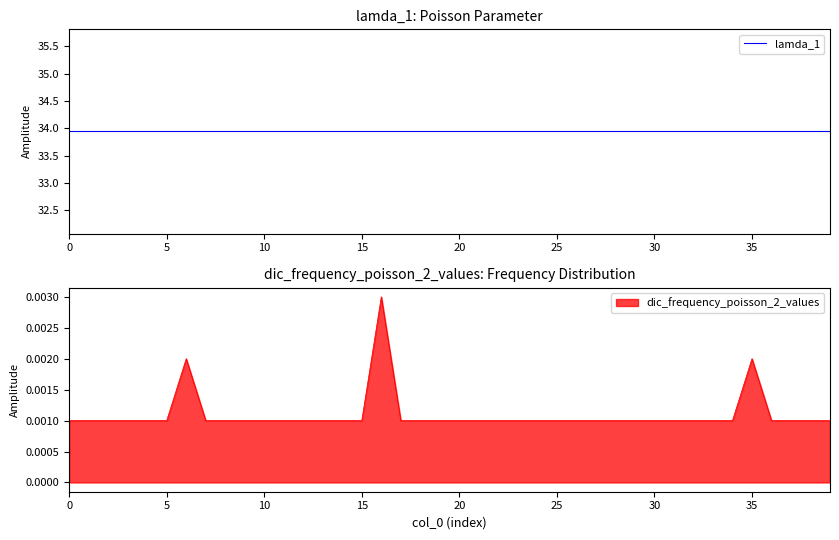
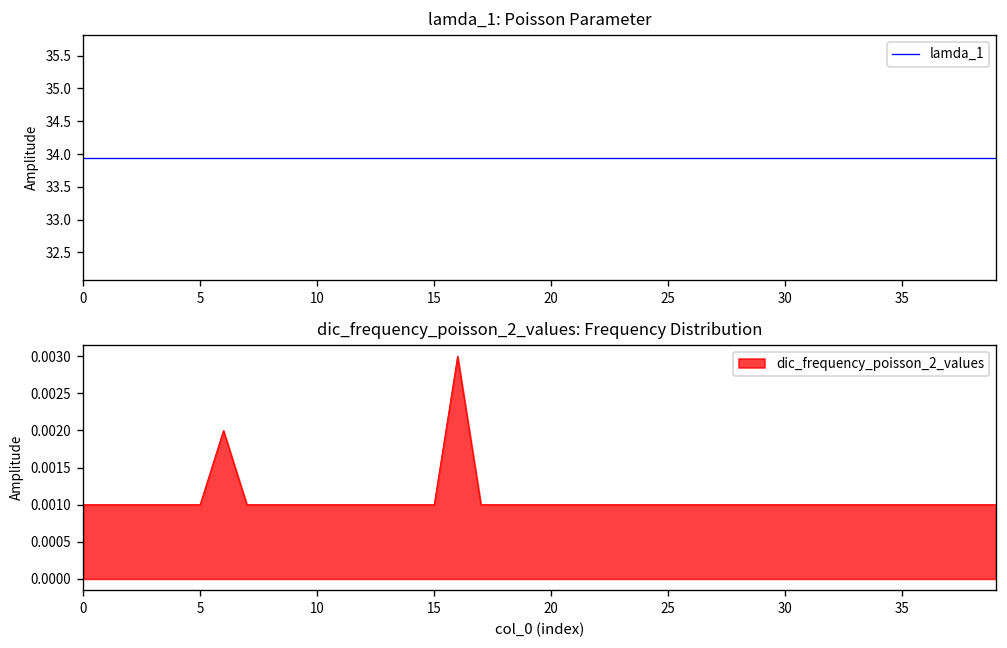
  {
    "lamda_1: Poisson Parameter": {
      "0": 33.9,
      "5": 33.9,
      "10": 33.9,
      "15": 33.9,
      "20": 33.9,
      "25": 33.9,
      "30": 33.9,
      "35": 33.9
    },
    "dic_frequency_poisson_2_values: Frequency Distribution": {
      "0": 0.001,
      "5": 0.001,
      "10": 0.001,
      "15": 0.001,
      "20": 0.001,
      "25": 0.001,
      "30": 0.001,
-     "35": 0.002
+     "35": 0.001
    }
  }
